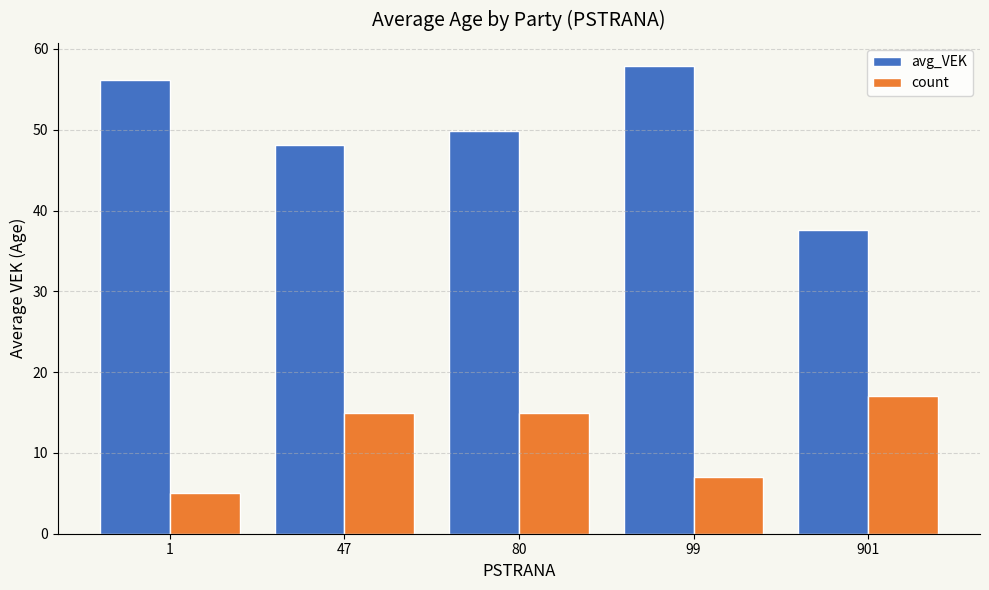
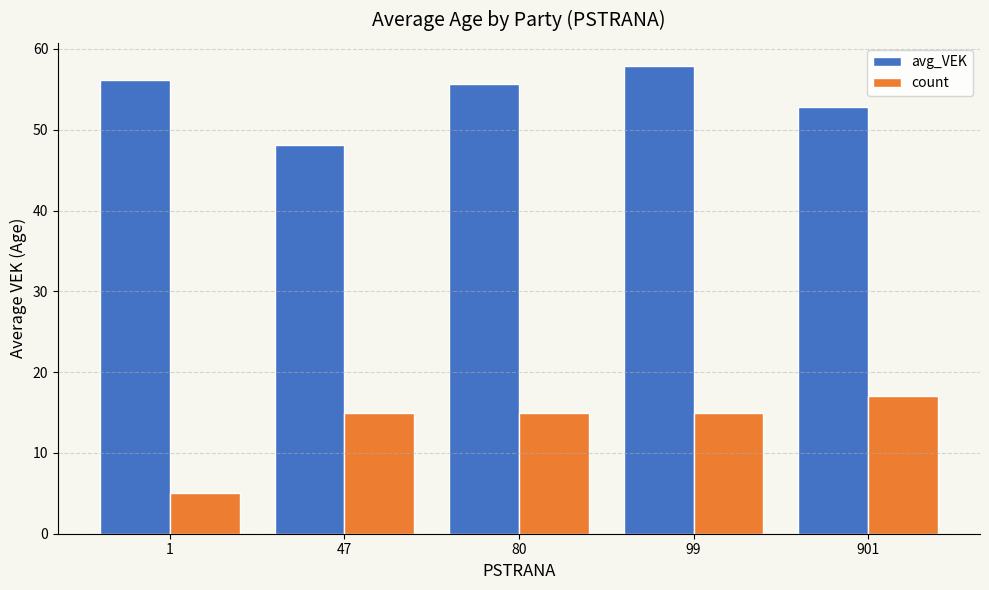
  {
    "avg_VEK": {
      "1": 56,
      "47": 48,
-     "80": 50,
+     "80": 56,
      "99": 58,
-     "901": 38
+     "901": 53
    },
    "count": {
      "1": 5,
      "47": 15,
      "80": 15,
-     "99": 7,
+     "99": 15,
      "901": 17
    }
  }
